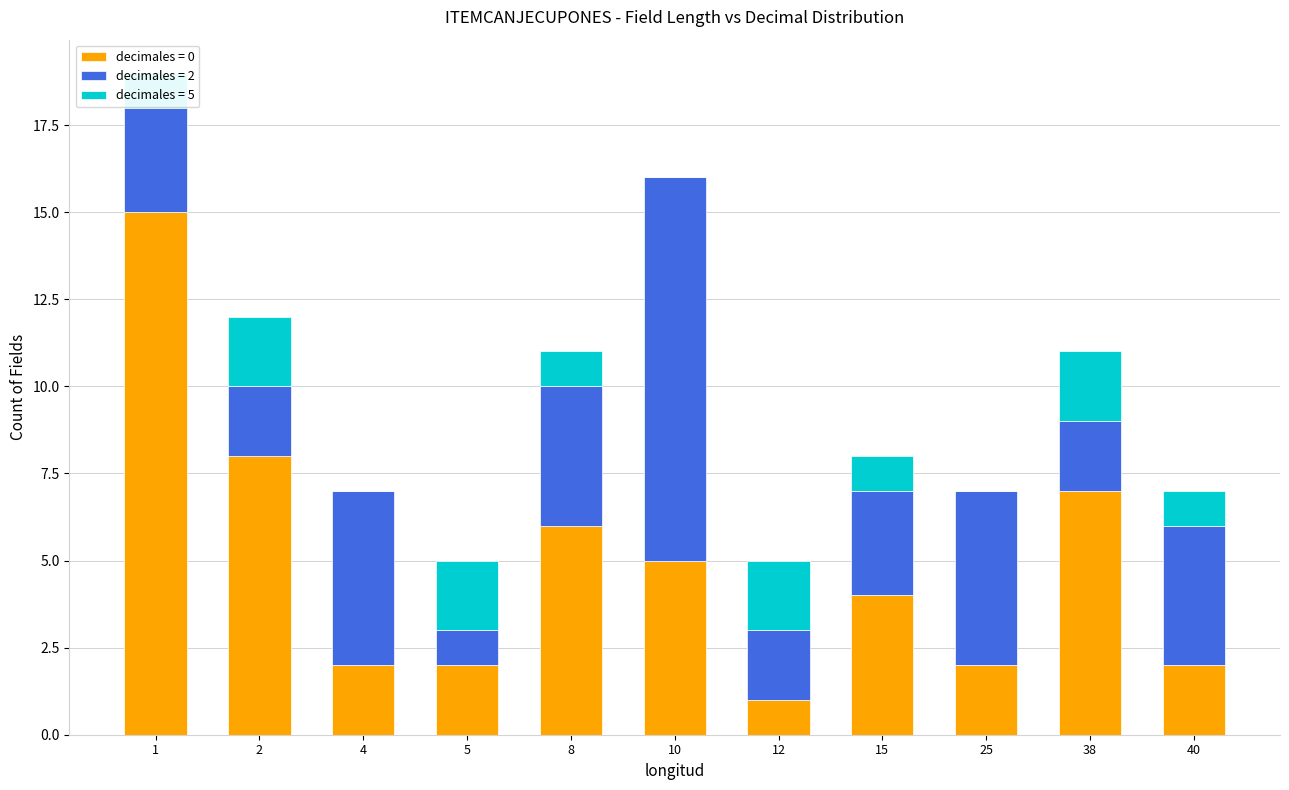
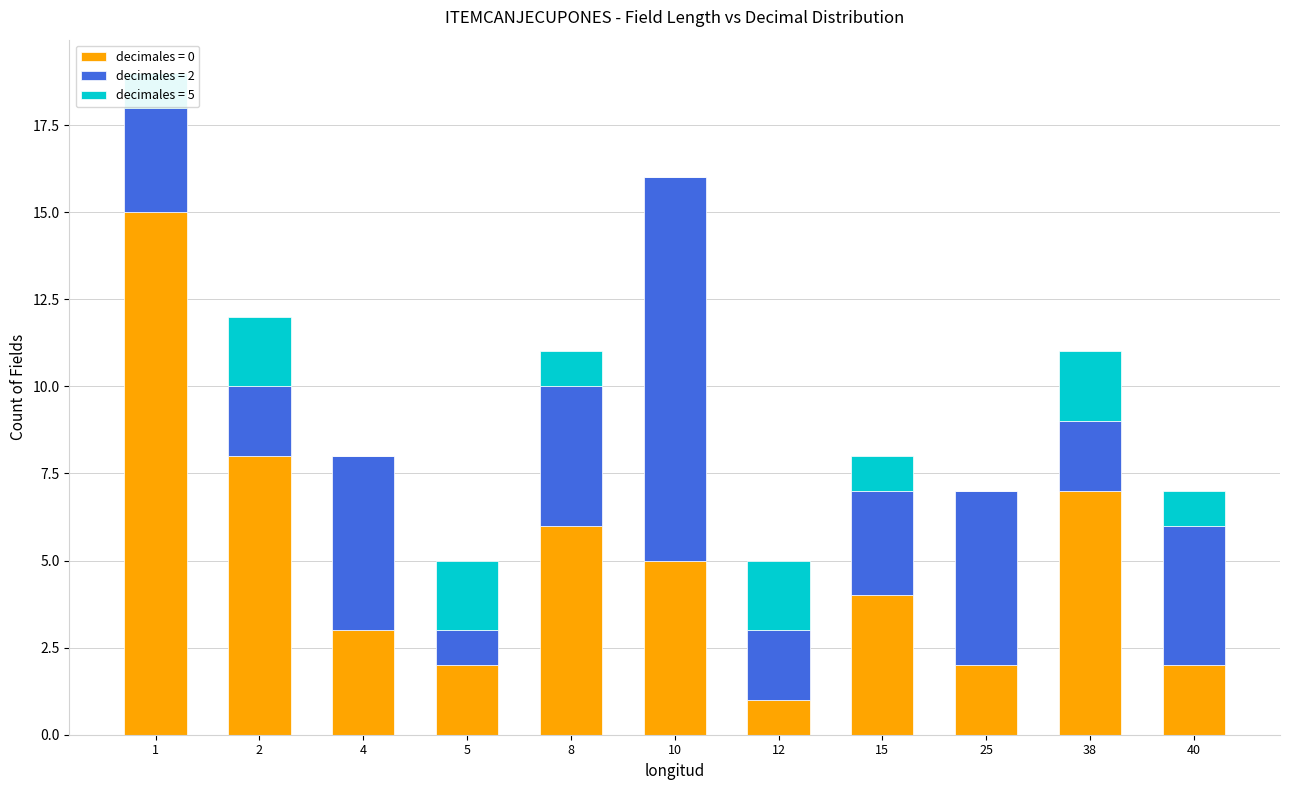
  {
    "decimales = 0": {
      "1": 15,
      "2": 8,
-     "4": 2,
+     "4": 3,
      "5": 2,
      "8": 6,
      "10": 5,
      "12": 1,
      "15": 4,
      "25": 2,
      "38": 7,
      "40": 2
    },
    "decimales = 2": {
      "1": 3,
      "2": 2,
      "4": 5,
      "5": 1,
      "8": 4,
      "10": 11,
      "12": 2,
      "15": 3,
      "25": 5,
      "38": 2,
      "40": 4
    },
    "decimales = 5": {
      "2": 2,
      "4": 0,
      "5": 2,
      "8": 1,
      "10": 0,
      "12": 2,
      "15": 1,
      "25": 0,
      "38": 2,
      "40": 1
    }
  }
